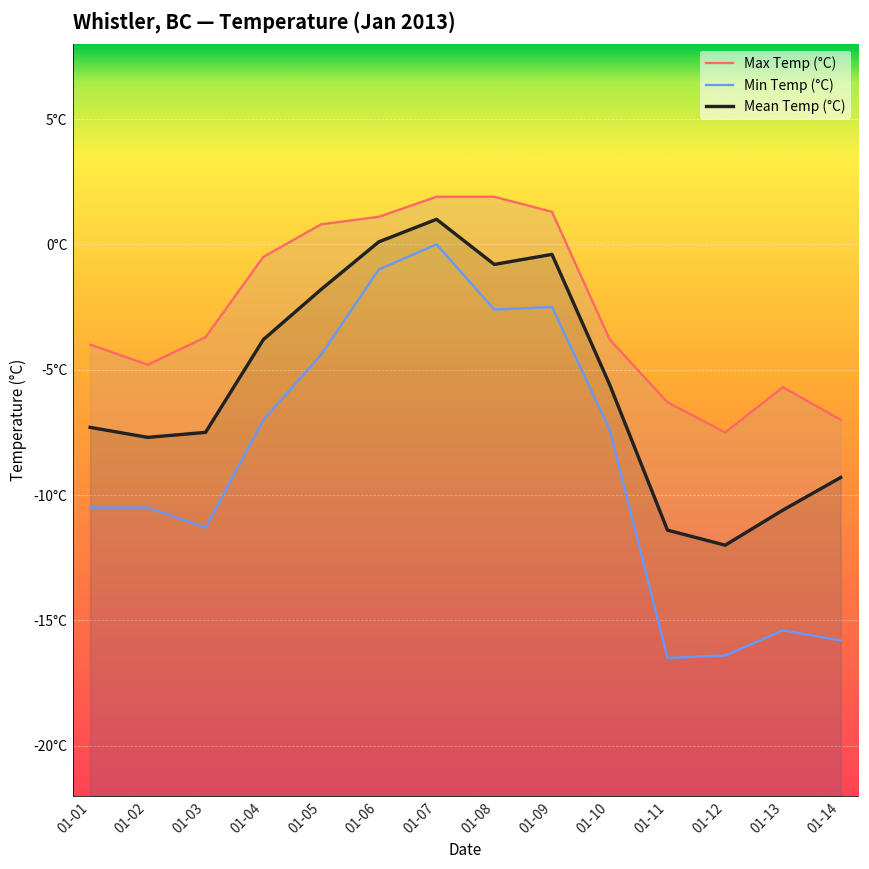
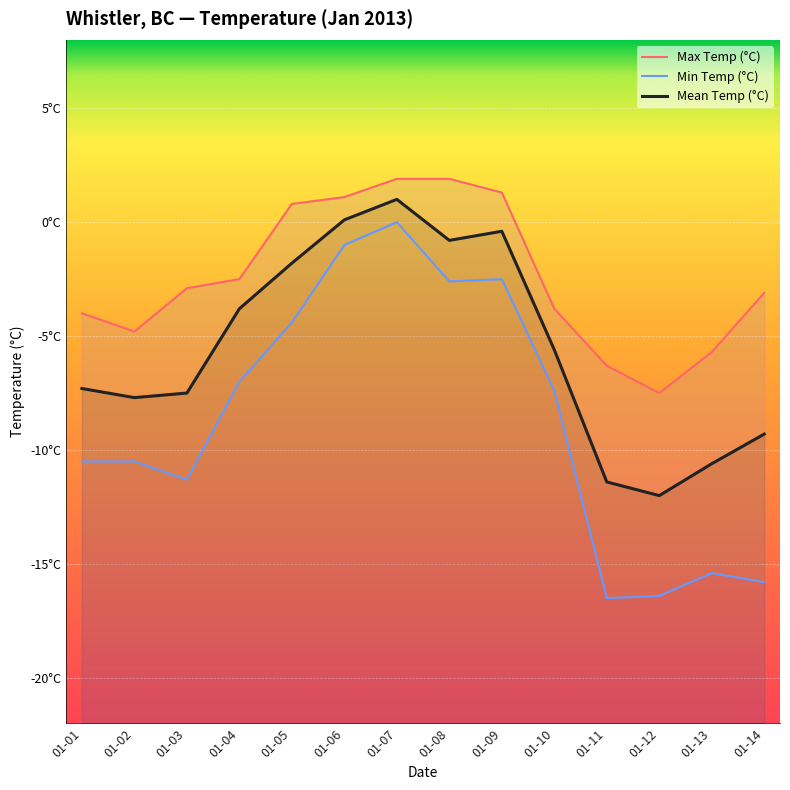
  {
    "Max Temp (°C)": {
      "01-01": "-4.0°C",
      "01-02": "-4.8°C",
-     "01-03": "-3.7°C",
-     "01-04": "-0.5°C",
+     "01-03": "-2.9°C",
+     "01-04": "-2.5°C",
      "01-05": "0.8°C",
      "01-06": "1.1°C",
      "01-07": "1.9°C",
      "01-08": "1.9°C",
      "01-09": "1.3°C",
      "01-10": "-3.8°C",
      "01-11": "-6.3°C",
      "01-12": "-7.5°C",
      "01-13": "-5.7°C",
-     "01-14": "-7.0°C"
+     "01-14": "-3.1°C"
    },
    "Min Temp (°C)": {
      "01-01": "-10.5°C",
      "01-02": "-10.5°C",
      "01-03": "-11.3°C",
      "01-04": "-7.0°C",
      "01-05": "-4.4°C",
      "01-06": "-1.0°C",
      "01-07": "0.0°C",
      "01-08": "-2.6°C",
      "01-09": "-2.5°C",
      "01-10": "-7.4°C",
      "01-11": "-16.5°C",
      "01-12": "-16.4°C",
      "01-13": "-15.4°C",
      "01-14": "-15.8°C"
    },
    "Mean Temp (°C)": {
      "01-01": "-7.3°C",
      "01-02": "-7.7°C",
      "01-03": "-7.5°C",
      "01-04": "-3.8°C",
      "01-05": "-1.8°C",
      "01-06": "0.1°C",
      "01-07": "1.0°C",
      "01-08": "-0.8°C",
      "01-09": "-0.4°C",
      "01-10": "-5.6°C",
      "01-11": "-11.4°C",
      "01-12": "-12.0°C",
      "01-13": "-10.6°C",
      "01-14": "-9.3°C"
    }
  }
